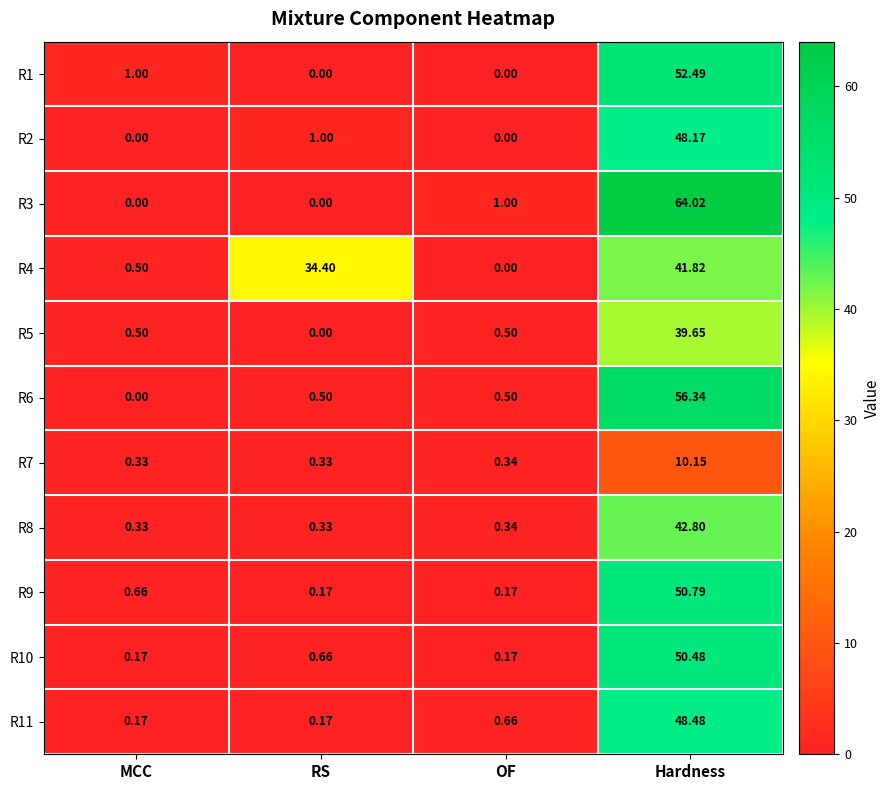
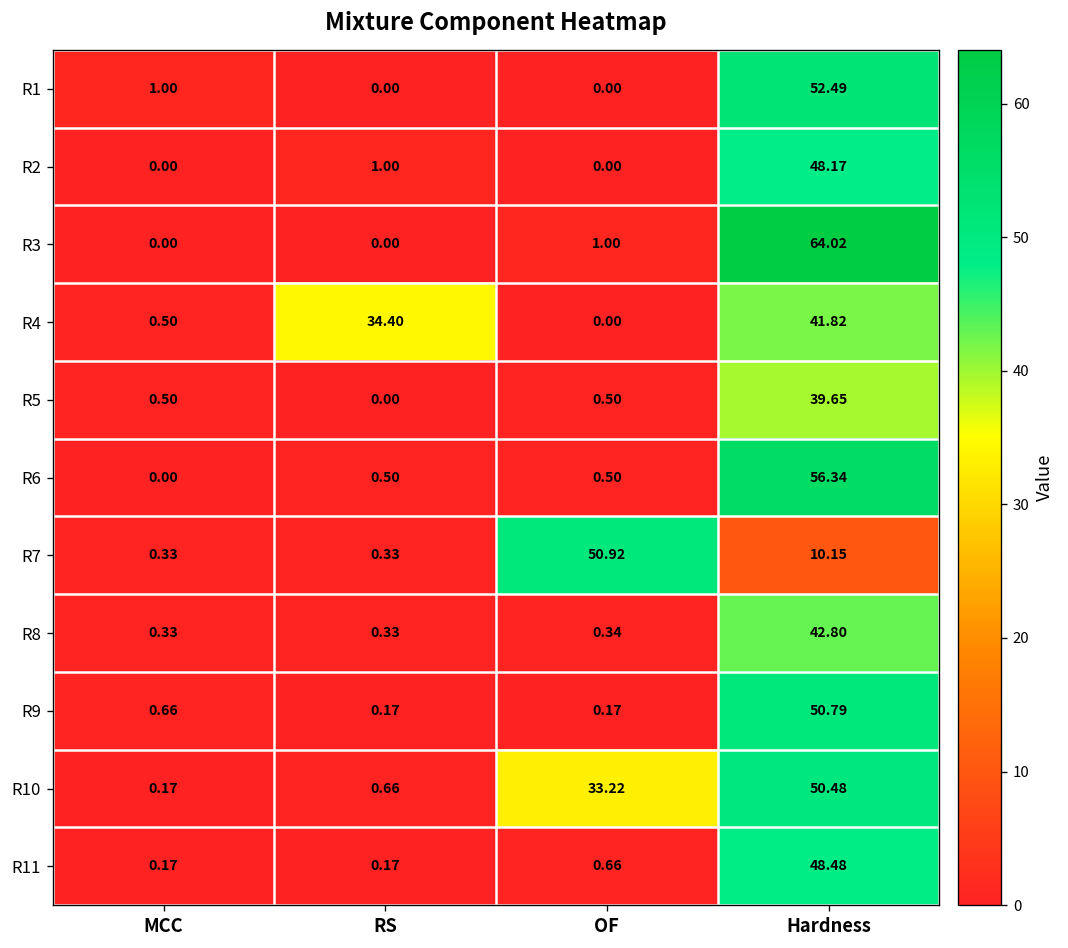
  {
    "R1": {
      "MCC": 1.00,
      "RS": 0.00,
      "OF": 0.00,
      "Hardness": 52.49
    },
    "R2": {
      "MCC": 0.00,
      "RS": 1.00,
      "OF": 0.00,
      "Hardness": 48.17
    },
    "R3": {
      "MCC": 0.00,
      "RS": 0.00,
      "OF": 1.00,
      "Hardness": 64.02
    },
    "R4": {
      "MCC": 0.50,
      "RS": 34.40,
      "OF": 0.00,
      "Hardness": 41.82
    },
    "R5": {
      "MCC": 0.50,
      "RS": 0.00,
      "OF": 0.50,
      "Hardness": 39.65
    },
    "R6": {
      "MCC": 0.00,
      "RS": 0.50,
      "OF": 0.50,
      "Hardness": 56.34
    },
    "R7": {
      "MCC": 0.33,
      "RS": 0.33,
-     "OF": 0.34,
+     "OF": 50.92,
      "Hardness": 10.15
    },
    "R8": {
      "MCC": 0.33,
      "RS": 0.33,
      "OF": 0.34,
      "Hardness": 42.80
    },
    "R9": {
      "MCC": 0.66,
      "RS": 0.17,
      "OF": 0.17,
      "Hardness": 50.79
    },
    "R10": {
      "MCC": 0.17,
      "RS": 0.66,
-     "OF": 0.17,
+     "OF": 33.22,
      "Hardness": 50.48
    },
    "R11": {
      "MCC": 0.17,
      "RS": 0.17,
      "OF": 0.66,
      "Hardness": 48.48
    }
  }
